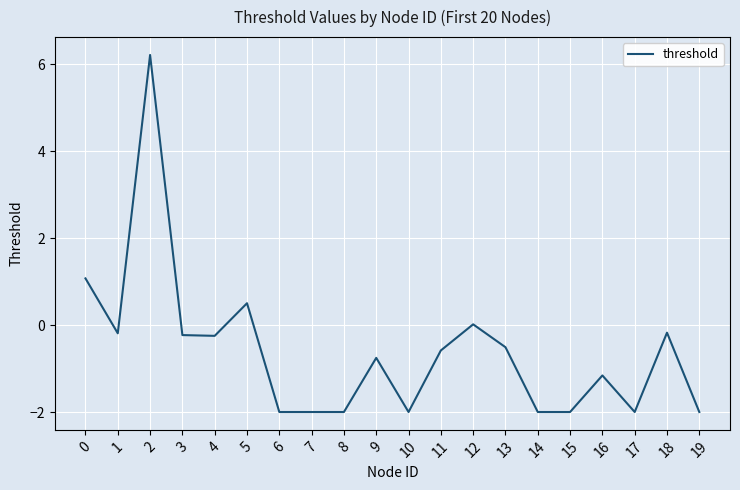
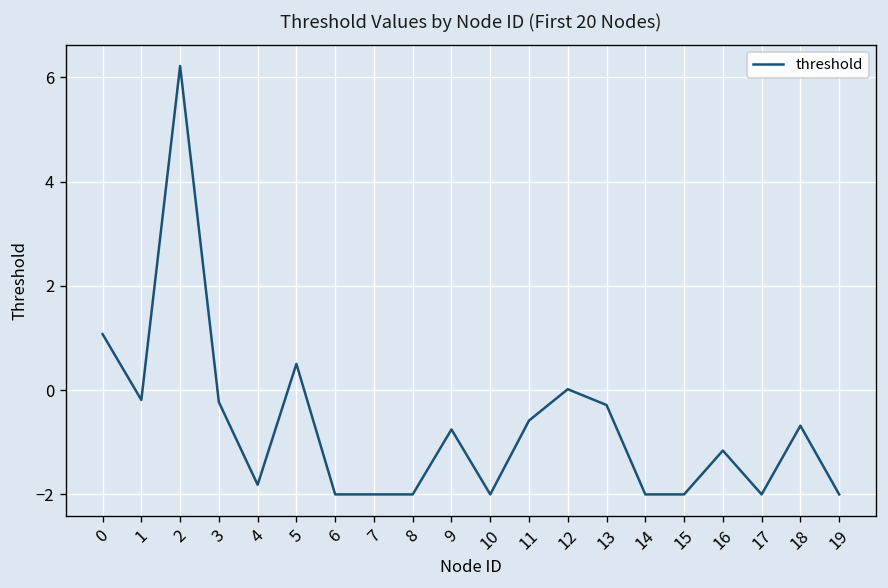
  {
    "0": 1.1,
    "1": -0.2,
    "2": 6.2,
    "3": -0.2,
-   "4": -0.2,
+   "4": -1.8,
    "5": 0.5,
    "6": -2.0,
    "7": -2.0,
    "8": -2.0,
    "9": -0.8,
    "10": -2.0,
    "11": -0.6,
    "12": 0.0,
-   "13": -0.5,
+   "13": -0.3,
    "14": -2.0,
    "15": -2.0,
    "16": -1.2,
    "17": -2.0,
-   "18": -0.2,
+   "18": -0.7,
    "19": -2.0
  }
